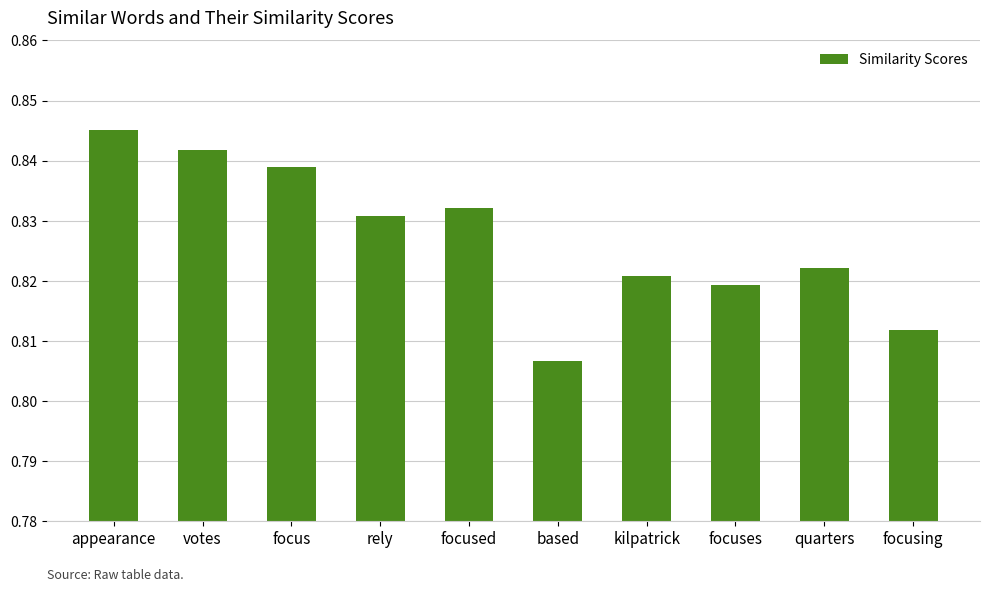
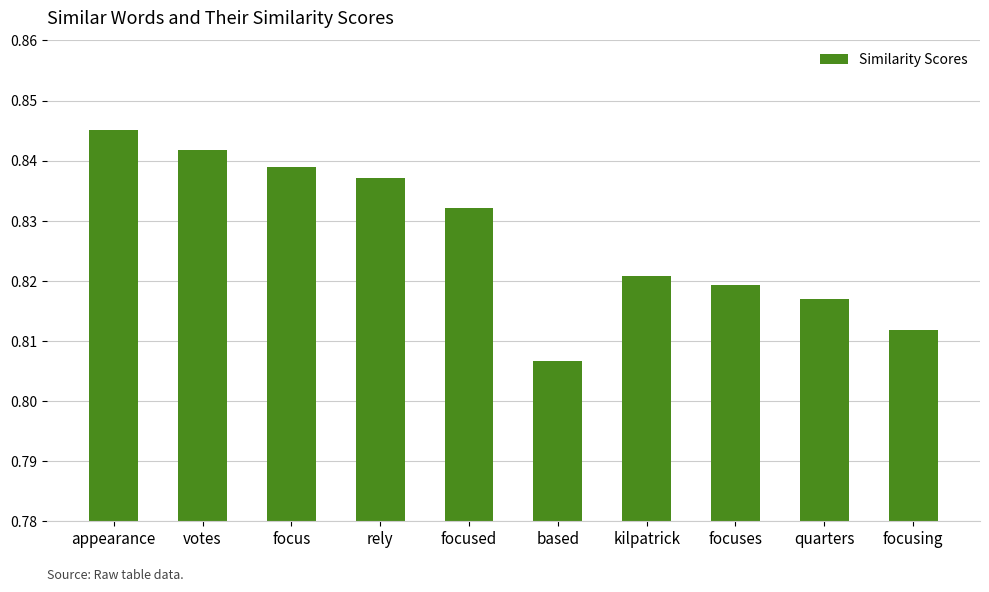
  {
    "appearance": 0.845,
    "votes": 0.842,
    "focus": 0.839,
-   "rely": 0.831,
+   "rely": 0.837,
    "focused": 0.832,
    "based": 0.807,
    "kilpatrick": 0.821,
    "focuses": 0.819,
-   "quarters": 0.822,
+   "quarters": 0.817,
    "focusing": 0.812
  }
